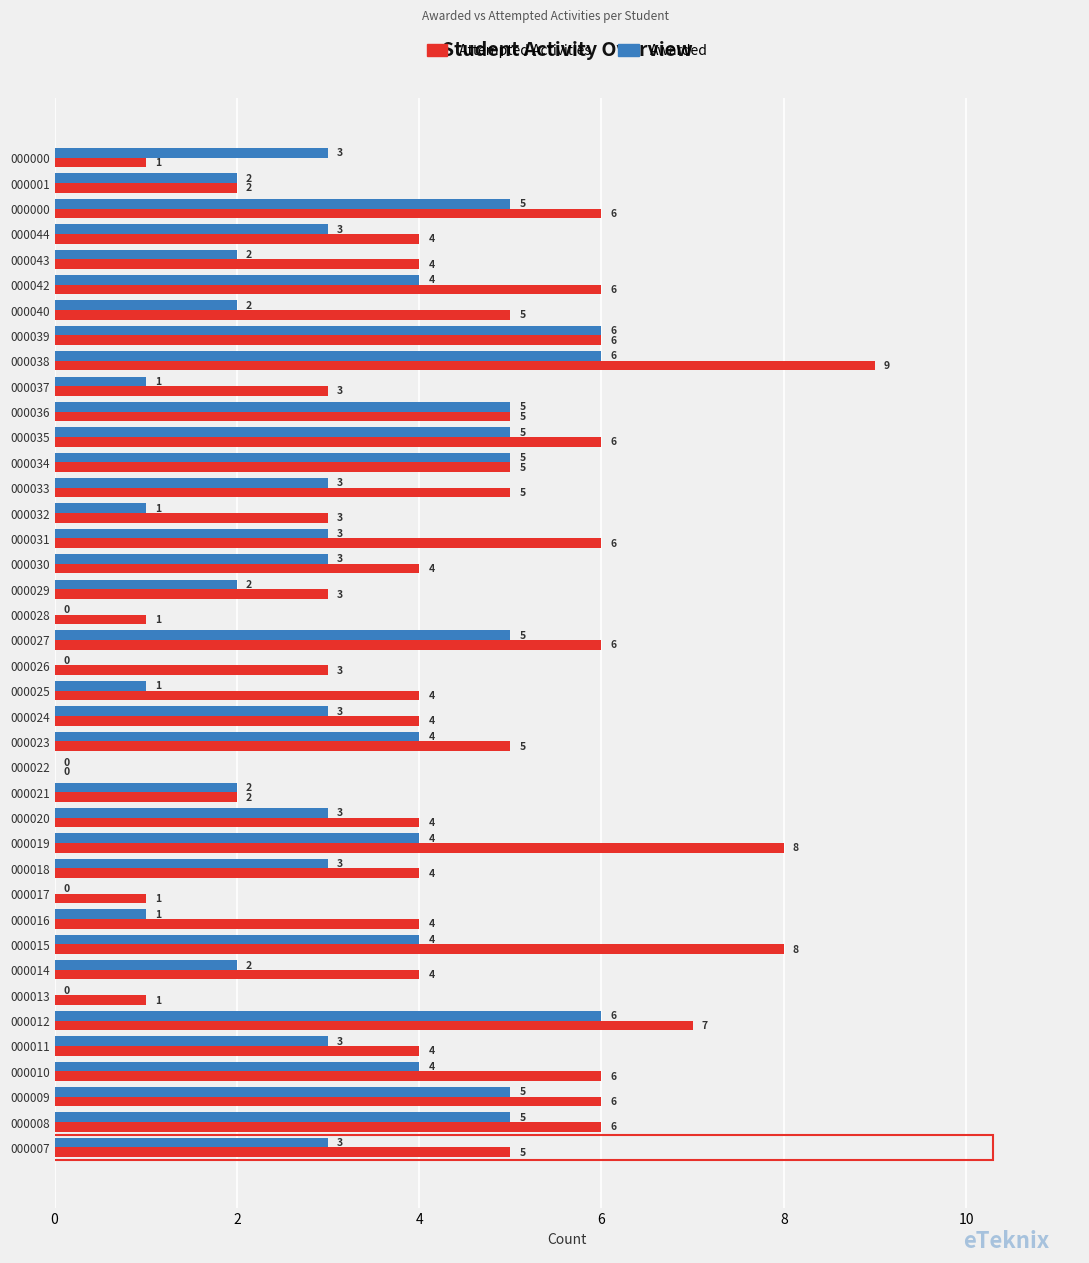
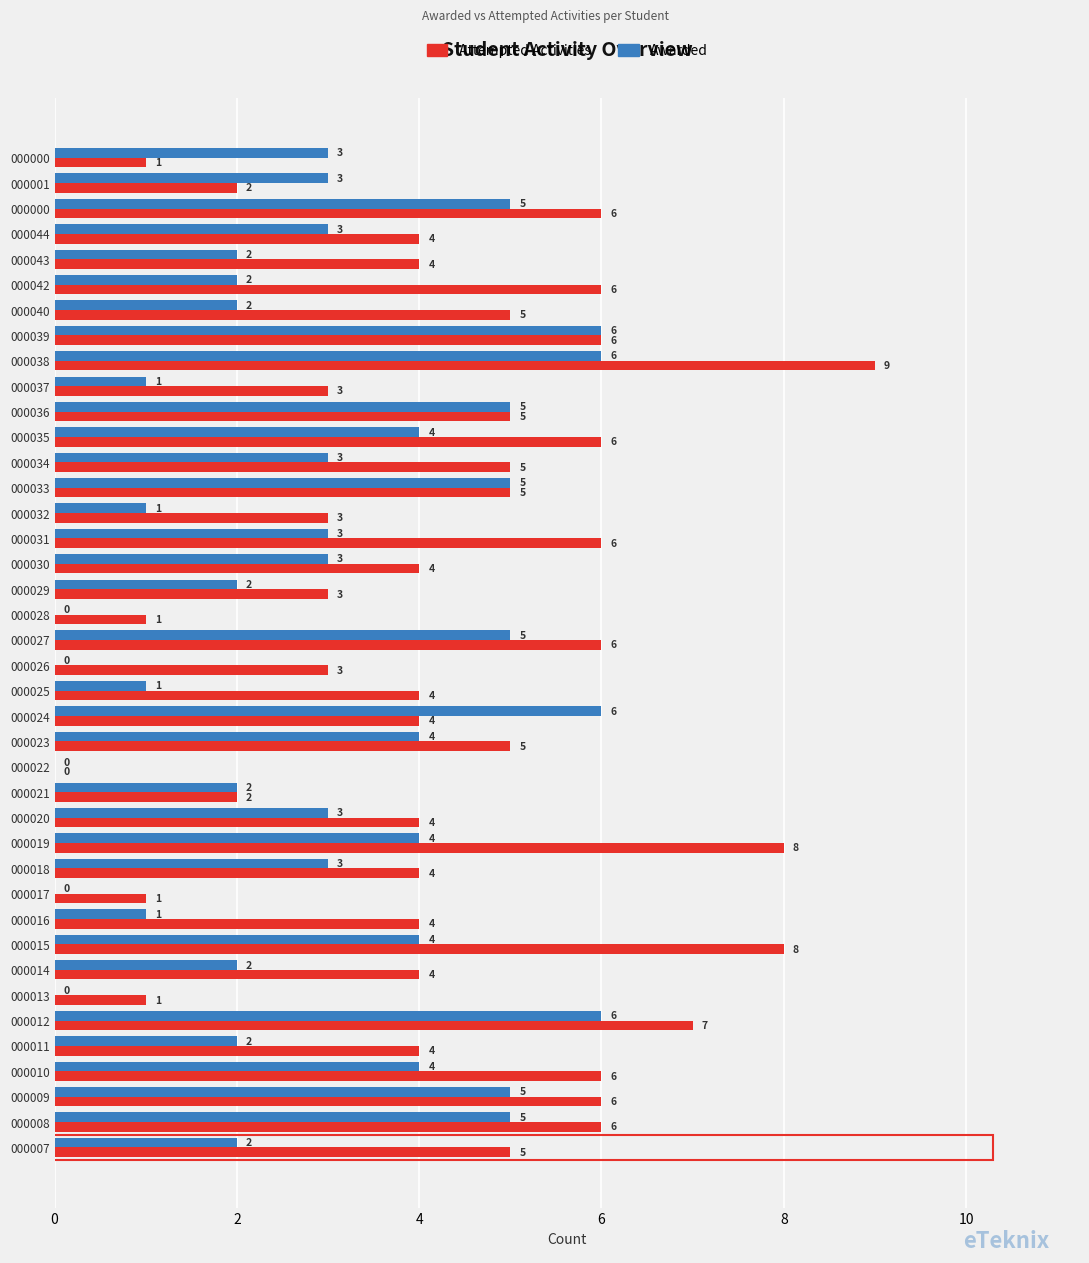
  {
    "Awarded": {
-     "000001": 2,
+     "000001": 3,
      "000044": 3,
      "000043": 2,
-     "000042": 4,
+     "000042": 2,
      "000040": 2,
      "000039": 6,
      "000038": 6,
      "000037": 1,
      "000036": 5,
-     "000035": 5,
-     "000034": 5,
-     "000033": 3,
+     "000035": 4,
+     "000034": 3,
+     "000033": 5,
      "000032": 1,
      "000031": 3,
      "000030": 3,
      "000029": 2,
      "000028": 0,
      "000027": 5,
      "000026": 0,
      "000025": 1,
-     "000024": 3,
+     "000024": 6,
      "000023": 4,
      "000022": 0,
      "000021": 2,
      "000020": 3,
      "000019": 4,
      "000018": 3,
      "000017": 0,
      "000016": 1,
      "000015": 4,
      "000014": 2,
      "000013": 0,
      "000012": 6,
-     "000011": 3,
+     "000011": 2,
      "000010": 4,
      "000009": 5,
      "000008": 5,
-     "000007": 3
+     "000007": 2
    }
  }
